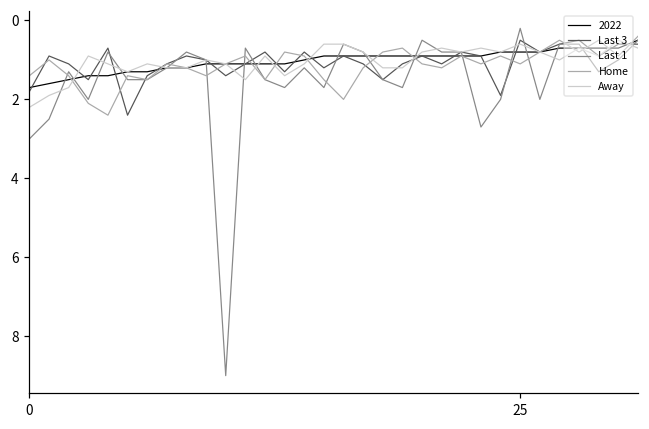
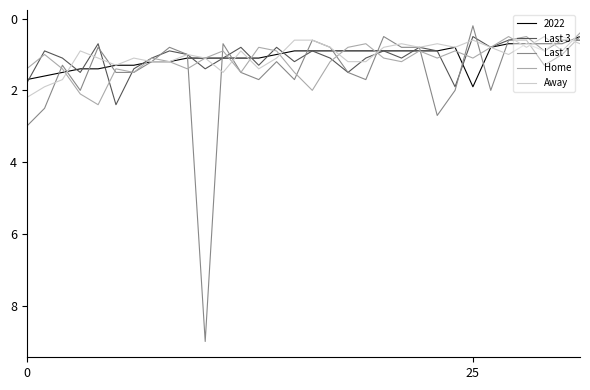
  {
    "2022": {
      "0": 1.7,
-     "25": 0.8
+     "25": 1.9
    },
    "Last 3": {
      "0": 1.8,
      "25": 0.5
    }
  }
